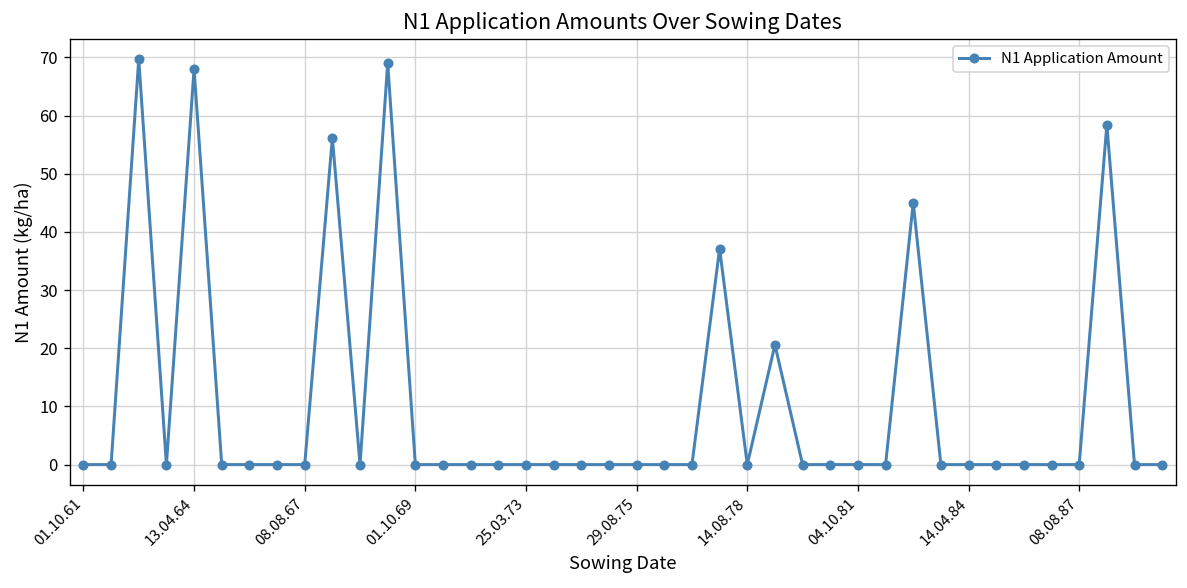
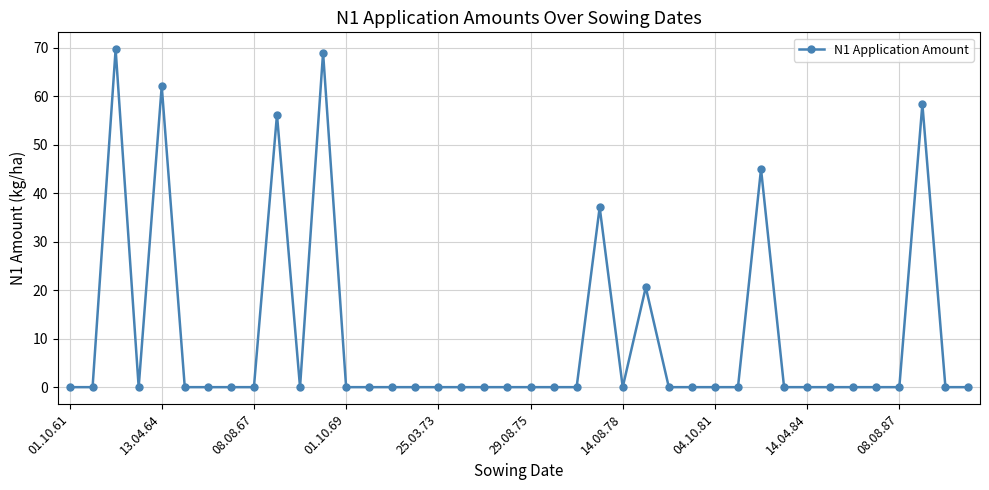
  {
    "01.10.61": 0,
-   "13.04.64": 68,
+   "13.04.64": 62,
    "08.08.67": 0,
    "01.10.69": 0,
    "25.03.73": 0,
    "29.08.75": 0,
    "14.08.78": 0,
    "04.10.81": 0,
    "14.04.84": 0,
    "08.08.87": 0
  }
